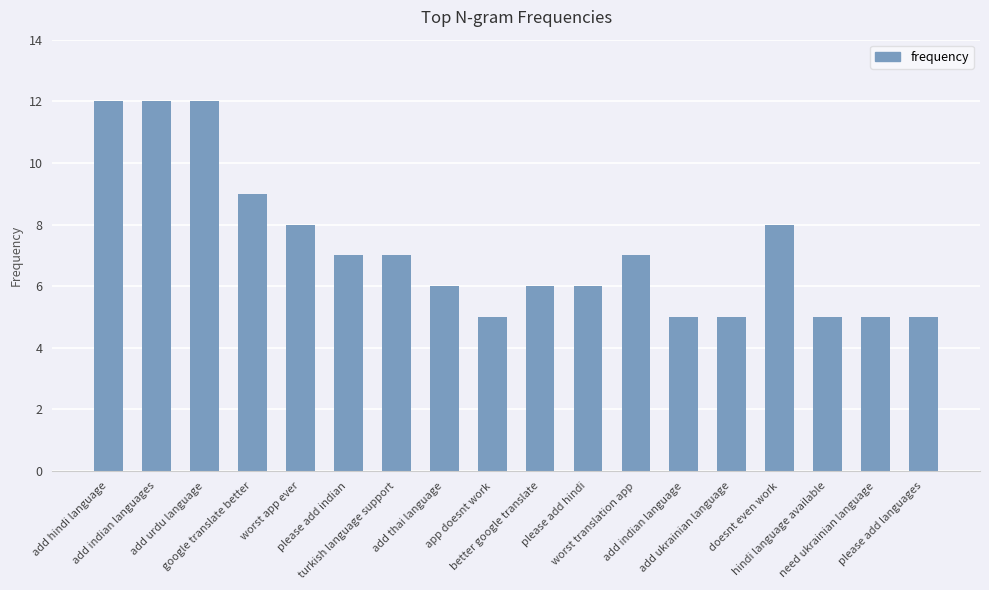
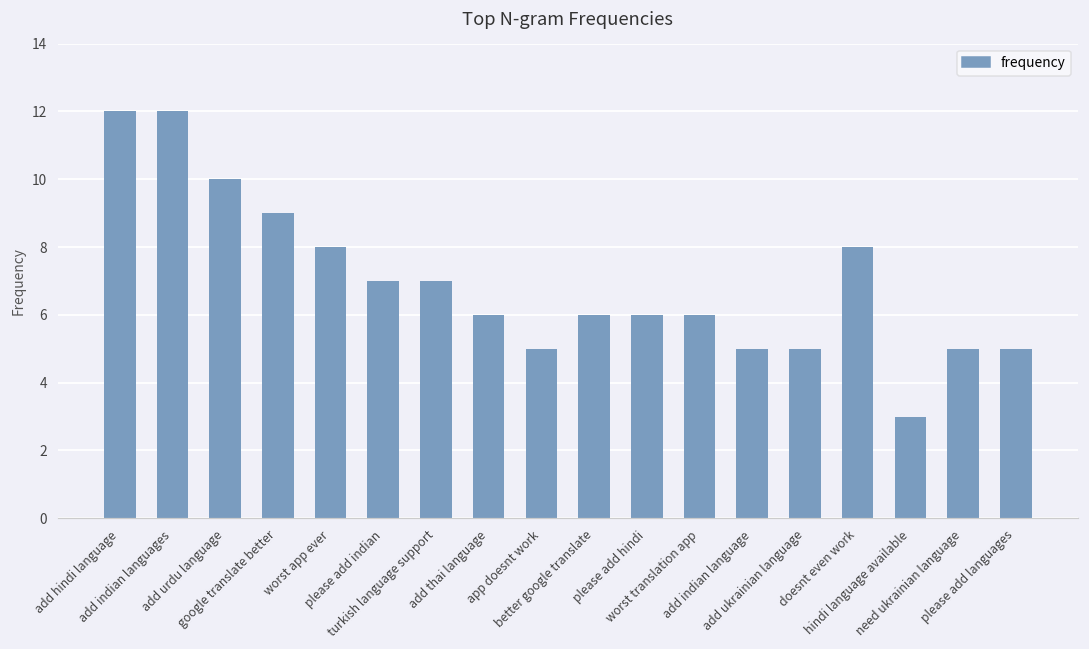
  {
    "add hindi language": 12,
    "add indian languages": 12,
-   "add urdu language": 12,
+   "add urdu language": 10,
    "google translate better": 9,
    "worst app ever": 8,
    "please add indian": 7,
    "turkish language support": 7,
    "add thai language": 6,
    "app doesnt work": 5,
    "better google translate": 6,
    "please add hindi": 6,
-   "worst translation app": 7,
+   "worst translation app": 6,
    "add indian language": 5,
    "add ukrainian language": 5,
    "doesnt even work": 8,
-   "hindi language available": 5,
+   "hindi language available": 3,
    "need ukrainian language": 5,
    "please add languages": 5
  }
